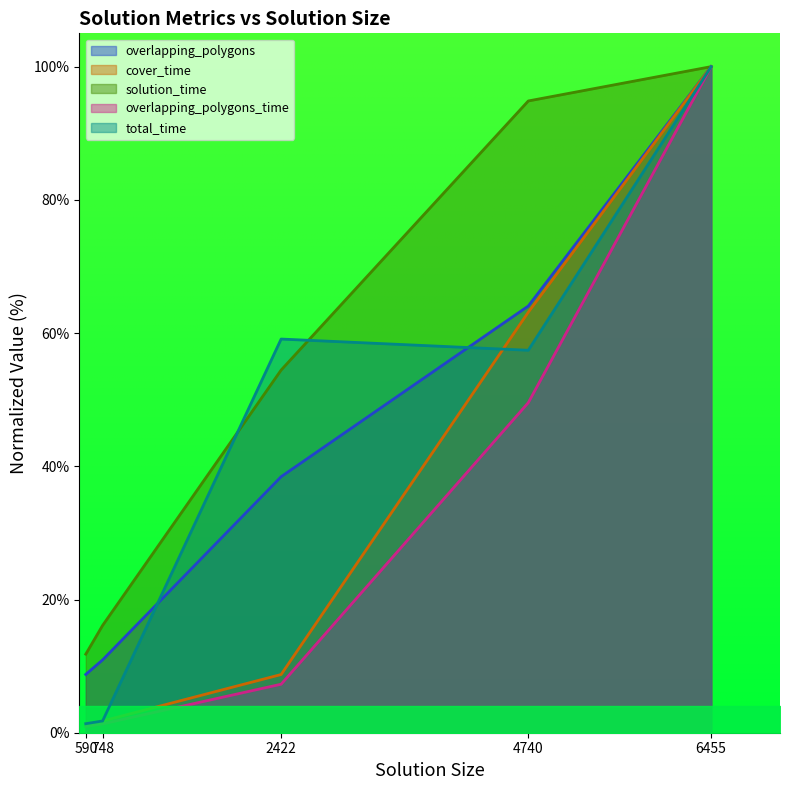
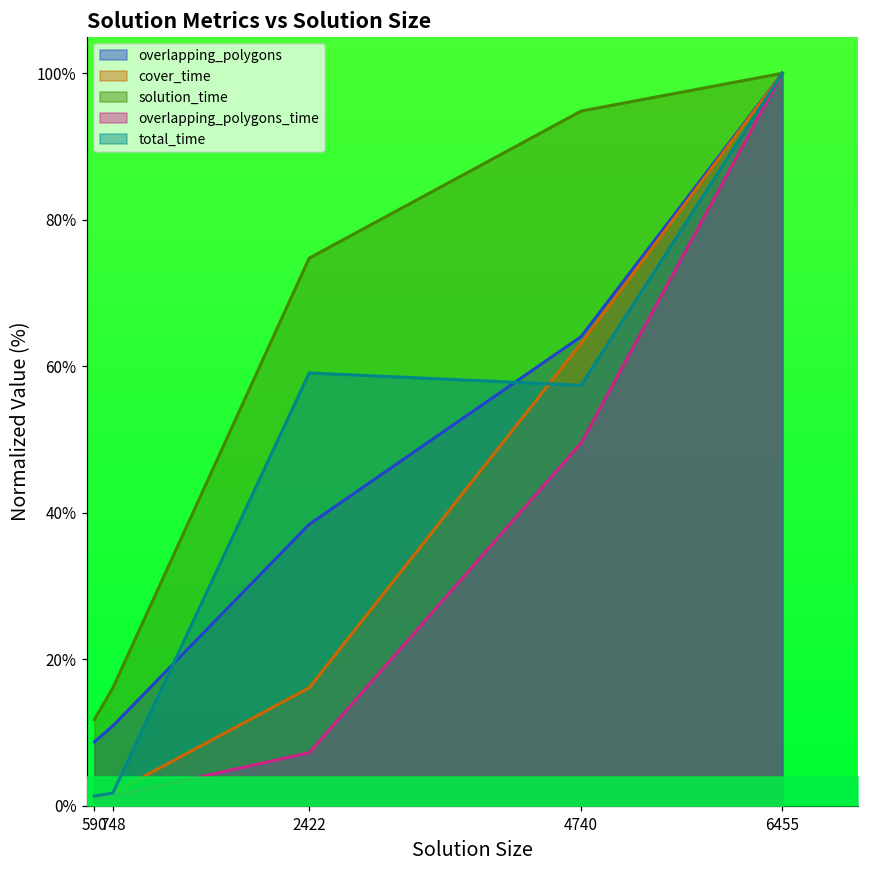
  {
    "overlapping_polygons": {
      "2422": "38%",
      "4740": "64%"
    },
    "cover_time": {
-     "2422": "9%",
+     "2422": "16%",
      "4740": "63%"
    },
    "solution_time": {
-     "2422": "54%",
+     "2422": "75%",
      "4740": "95%"
    },
    "overlapping_polygons_time": {
      "2422": "7%",
      "4740": "50%"
    },
    "total_time": {
      "2422": "59%",
      "4740": "57%"
    }
  }
